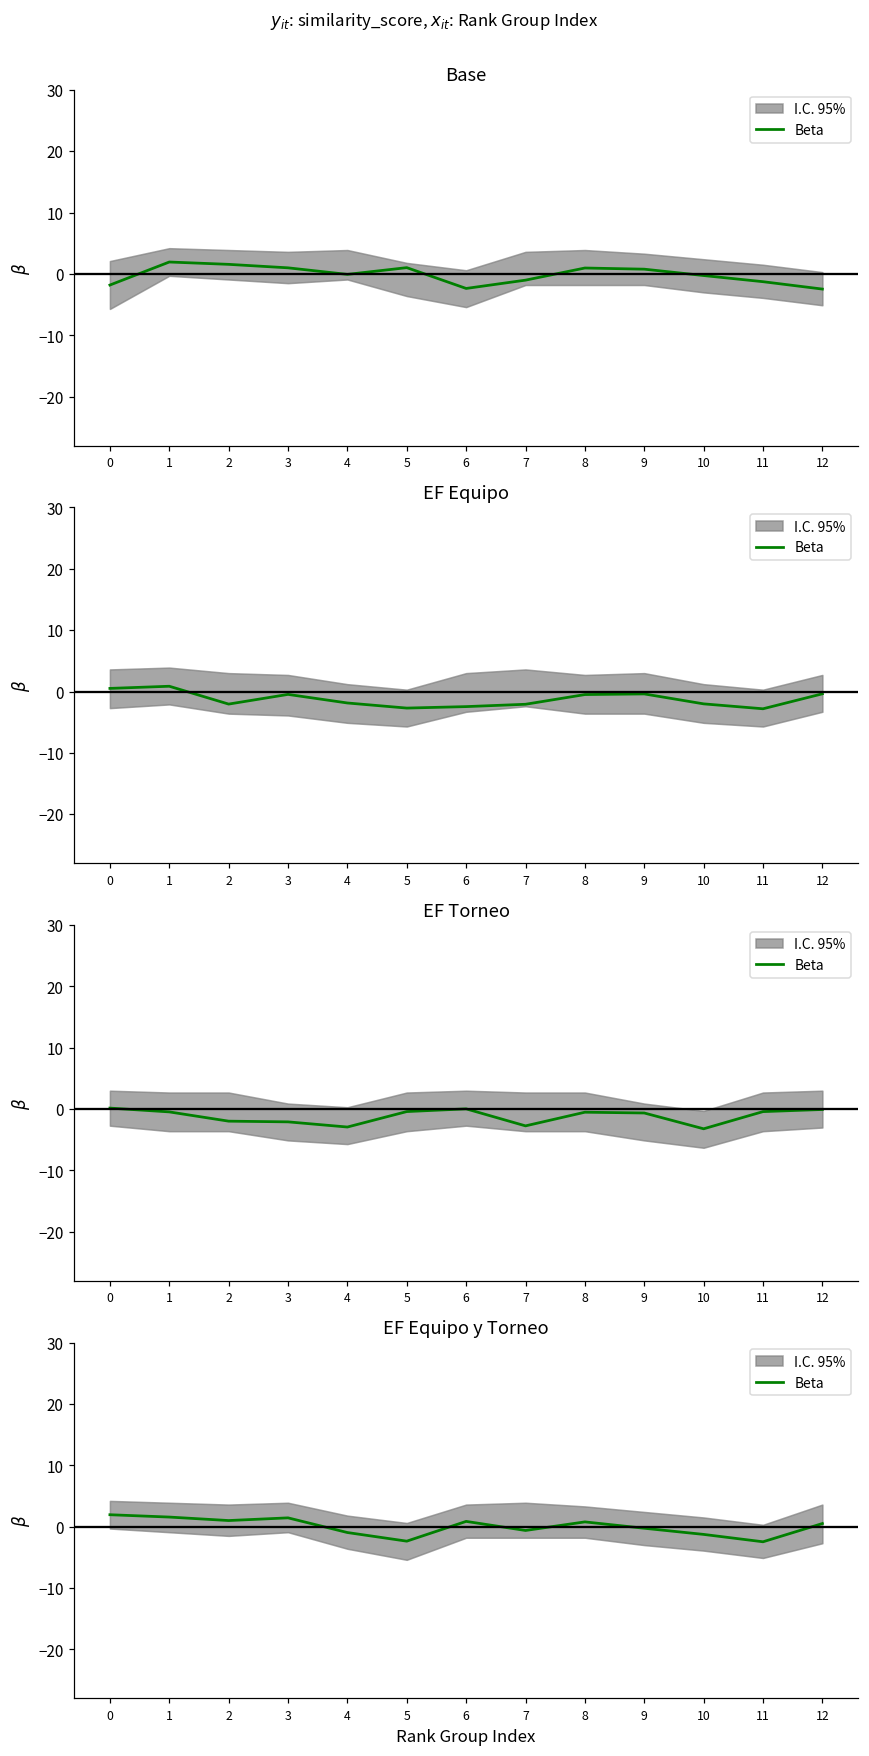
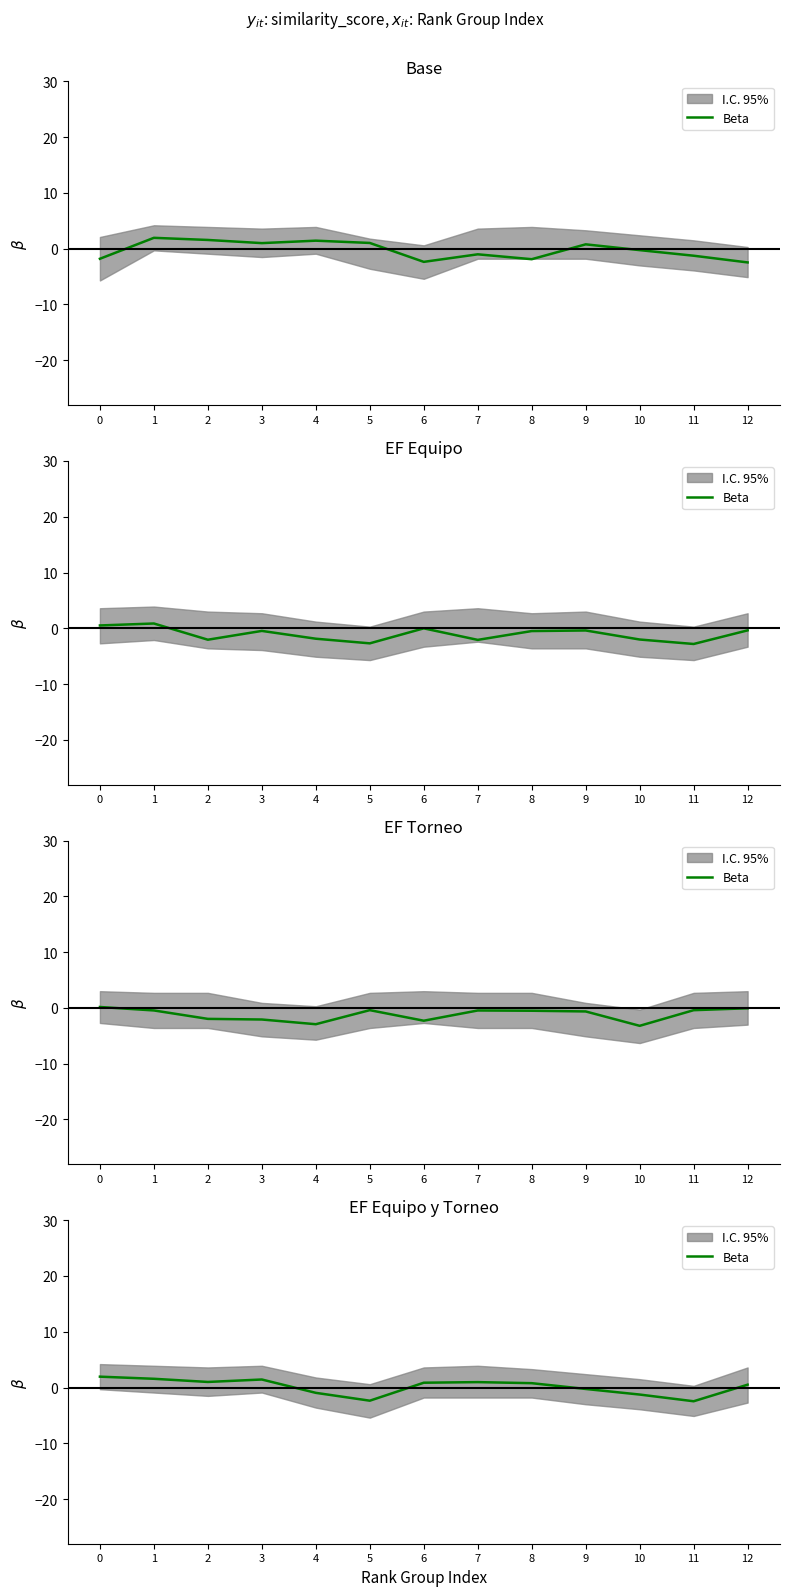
  {
    "Base": {
      "Beta": {
        "0": -2,
        "1": 2,
        "2": 2,
        "3": 1,
-       "4": 0,
+       "4": 1,
        "5": 1,
        "6": -2,
        "7": -1,
-       "8": 1,
+       "8": -2,
        "9": 1,
        "10": 0,
        "11": -1,
        "12": -2
      }
    },
    "EF Equipo": {
      "Beta": {
        "0": 1,
        "1": 1,
        "2": -2,
        "3": 0,
        "4": -2,
        "5": -3,
-       "6": -2,
+       "6": 0,
        "7": -2,
        "8": 0,
        "9": 0,
        "10": -2,
        "11": -3,
        "12": 0
      }
    },
    "EF Torneo": {
      "Beta": {
        "0": 0,
        "1": 0,
        "2": -2,
        "3": -2,
        "4": -3,
        "5": 0,
-       "6": 0,
-       "7": -3,
+       "6": -2,
+       "7": 0,
        "8": -1,
        "9": -1,
        "10": -3,
        "11": 0,
        "12": 0
      }
    },
    "EF Equipo y Torneo": {
      "Beta": {
        "0": 2,
        "1": 2,
        "2": 1,
        "3": 1,
        "4": -1,
        "5": -2,
        "6": 1,
-       "7": -1,
+       "7": 1,
        "8": 1,
        "9": 0,
        "10": -1,
        "11": -2,
        "12": 1
      }
    }
  }
